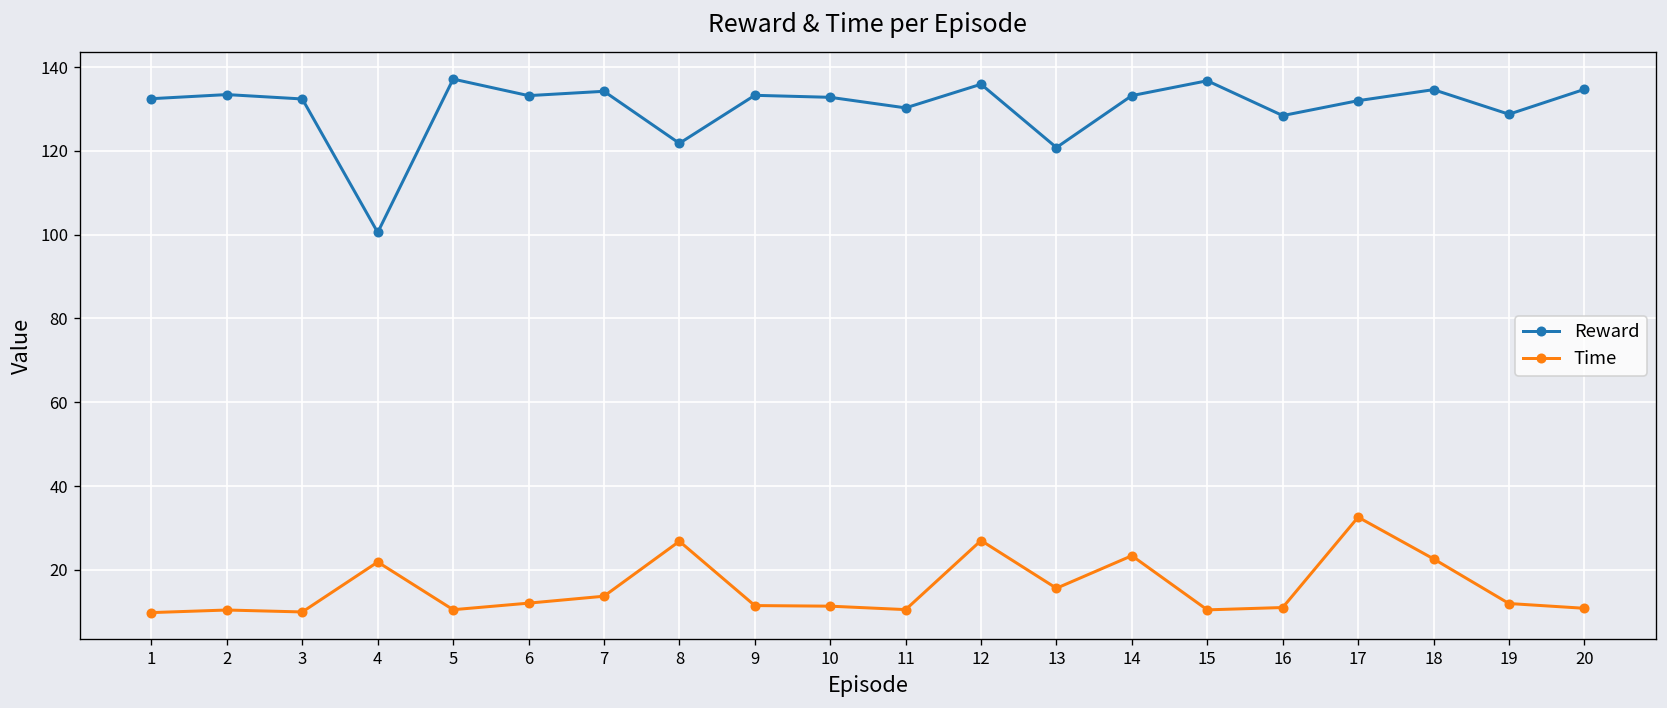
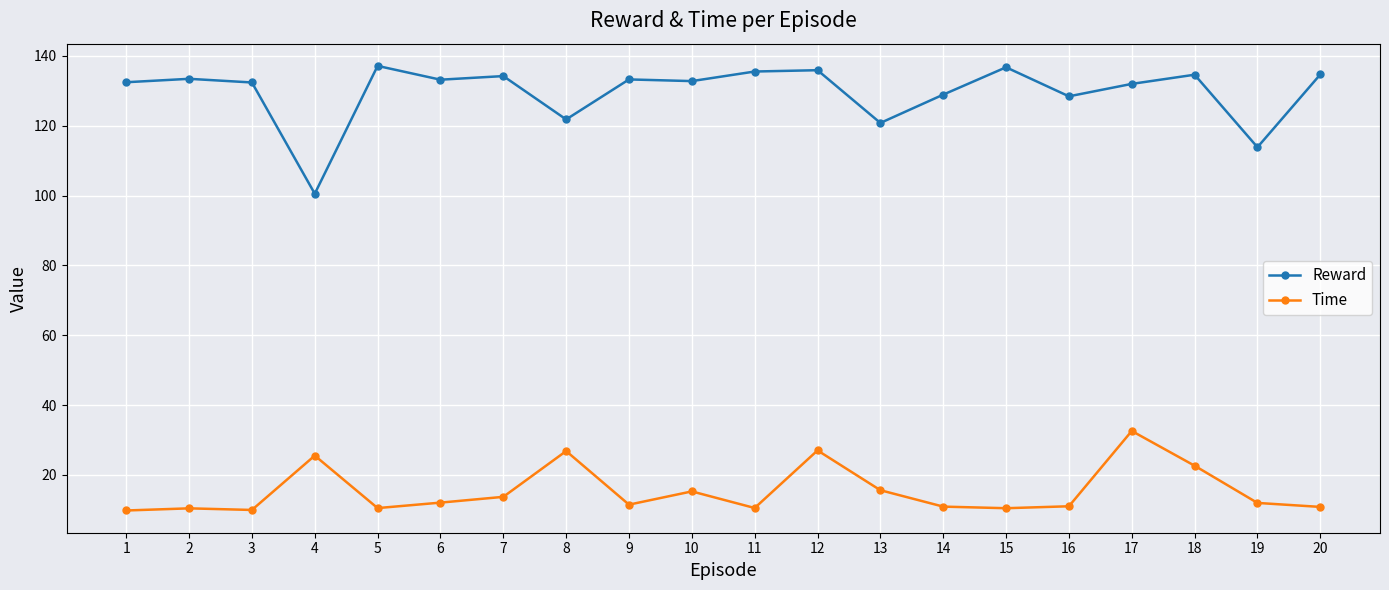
  {
    "Reward": {
      "1": 132,
      "2": 133,
      "3": 132,
      "4": 101,
      "5": 137,
      "6": 133,
      "7": 134,
      "8": 122,
      "9": 133,
      "10": 133,
-     "11": 130,
+     "11": 136,
      "12": 136,
      "13": 121,
-     "14": 133,
+     "14": 129,
      "15": 137,
      "16": 128,
      "17": 132,
      "18": 135,
-     "19": 129,
+     "19": 114,
      "20": 135
    },
    "Time": {
      "1": 10,
      "2": 10,
      "3": 10,
-     "4": 22,
+     "4": 26,
      "5": 10,
      "6": 12,
      "7": 14,
      "8": 27,
      "9": 11,
-     "10": 11,
+     "10": 15,
      "11": 11,
      "12": 27,
      "13": 16,
-     "14": 23,
+     "14": 11,
      "15": 10,
      "16": 11,
      "17": 33,
      "18": 23,
      "19": 12,
      "20": 11
    }
  }
